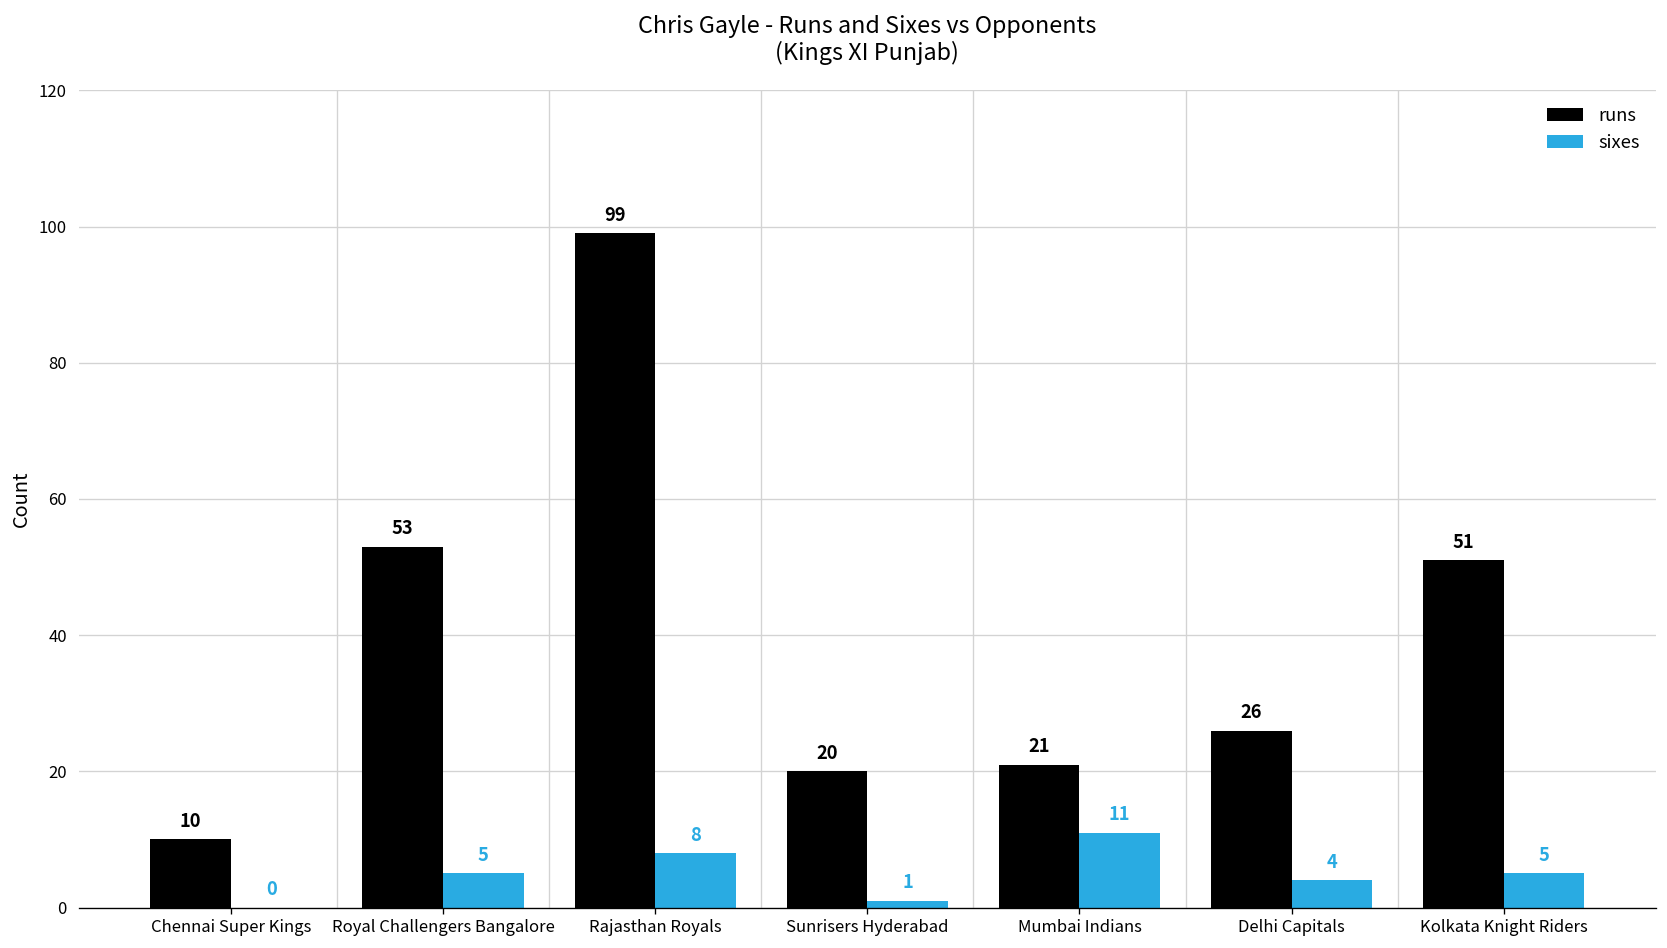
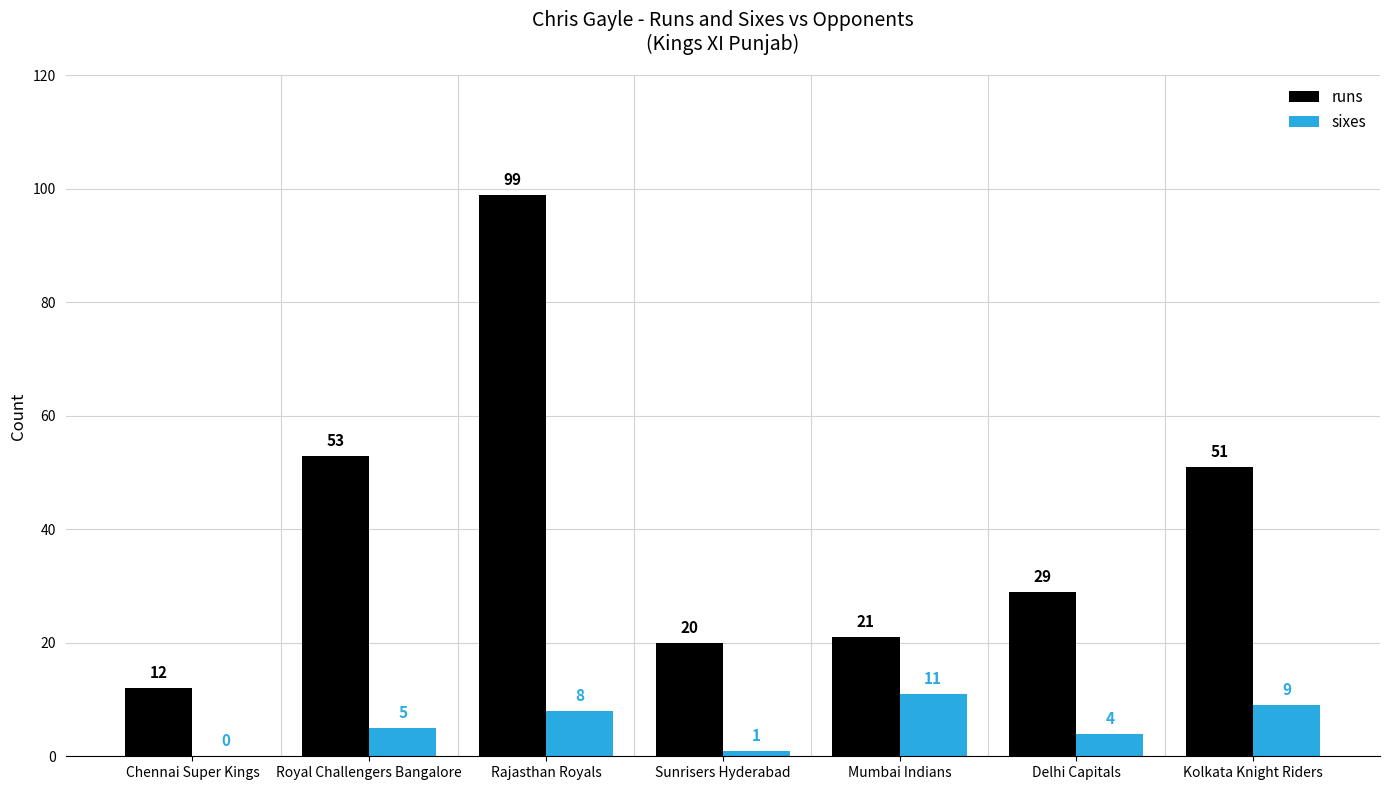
  {
    "runs": {
-     "Chennai Super Kings": 10,
+     "Chennai Super Kings": 12,
      "Royal Challengers Bangalore": 53,
      "Rajasthan Royals": 99,
      "Sunrisers Hyderabad": 20,
      "Mumbai Indians": 21,
-     "Delhi Capitals": 26,
+     "Delhi Capitals": 29,
      "Kolkata Knight Riders": 51
    },
    "sixes": {
      "Chennai Super Kings": 0,
      "Royal Challengers Bangalore": 5,
      "Rajasthan Royals": 8,
      "Sunrisers Hyderabad": 1,
      "Mumbai Indians": 11,
      "Delhi Capitals": 4,
-     "Kolkata Knight Riders": 5
+     "Kolkata Knight Riders": 9
    }
  }
